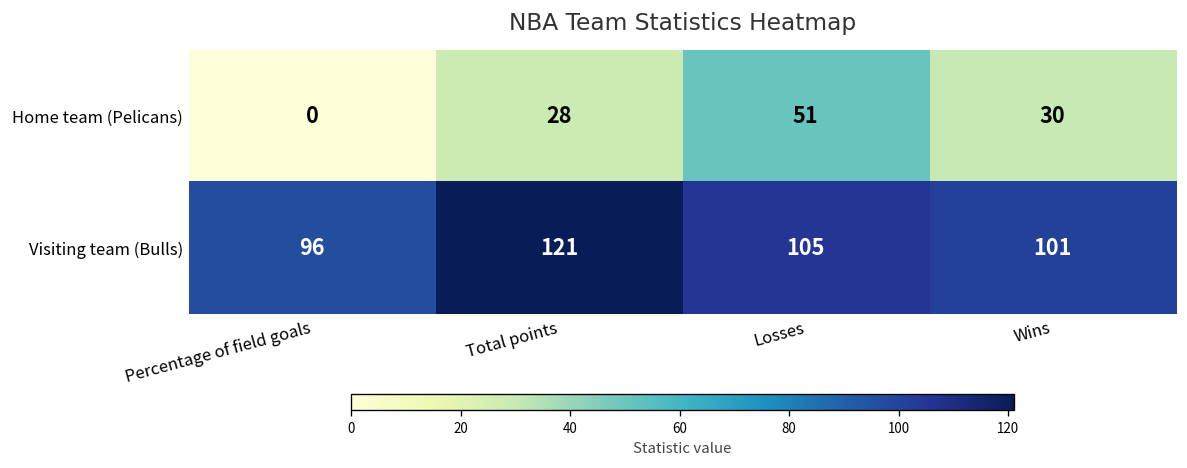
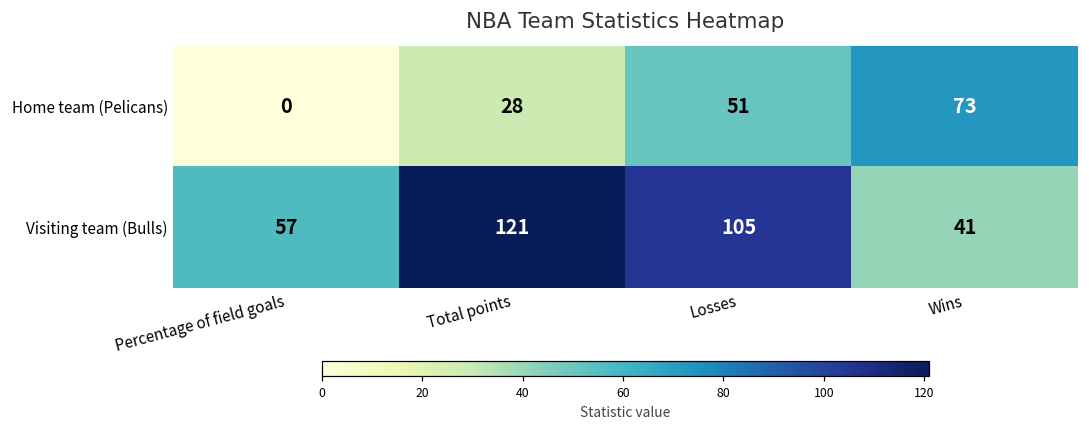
  {
    "Home team (Pelicans)": {
      "Percentage of field goals": 0,
      "Total points": 28,
      "Losses": 51,
-     "Wins": 30
+     "Wins": 73
    },
    "Visiting team (Bulls)": {
-     "Percentage of field goals": 96,
+     "Percentage of field goals": 57,
      "Total points": 121,
      "Losses": 105,
-     "Wins": 101
+     "Wins": 41
    }
  }
